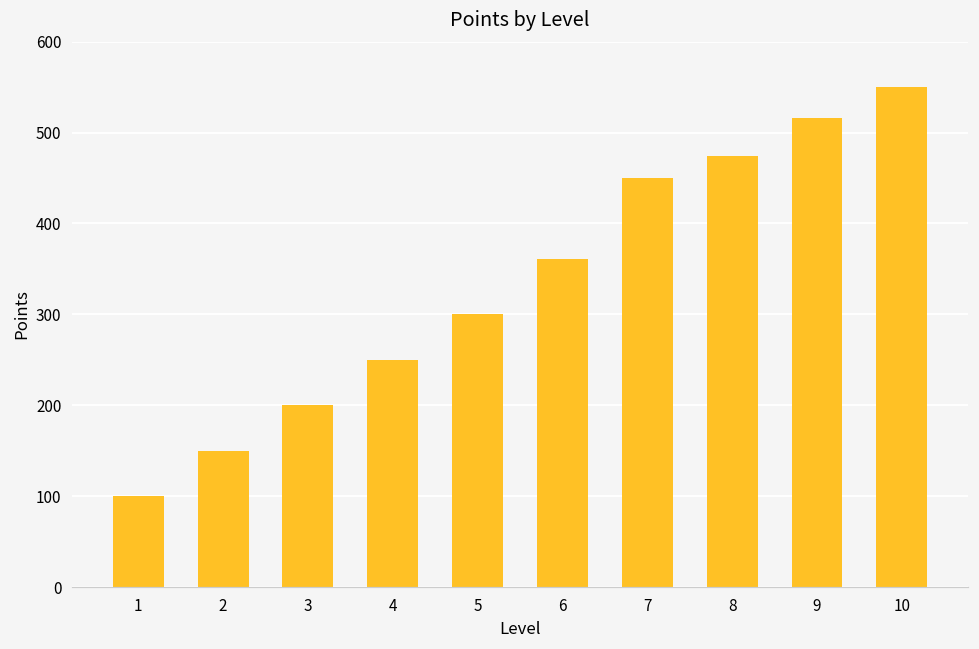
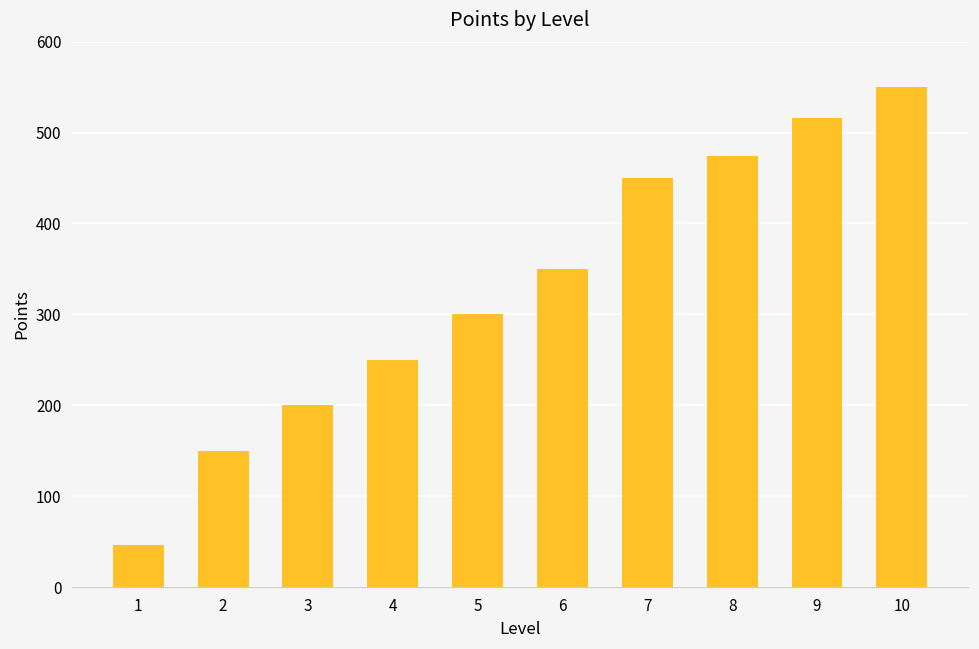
  {
-   "1": 100,
+   "1": 50,
    "2": 150,
    "3": 200,
    "4": 250,
    "5": 300,
-   "6": 360,
+   "6": 350,
    "7": 450,
    "8": 470,
    "9": 520,
    "10": 550
  }
